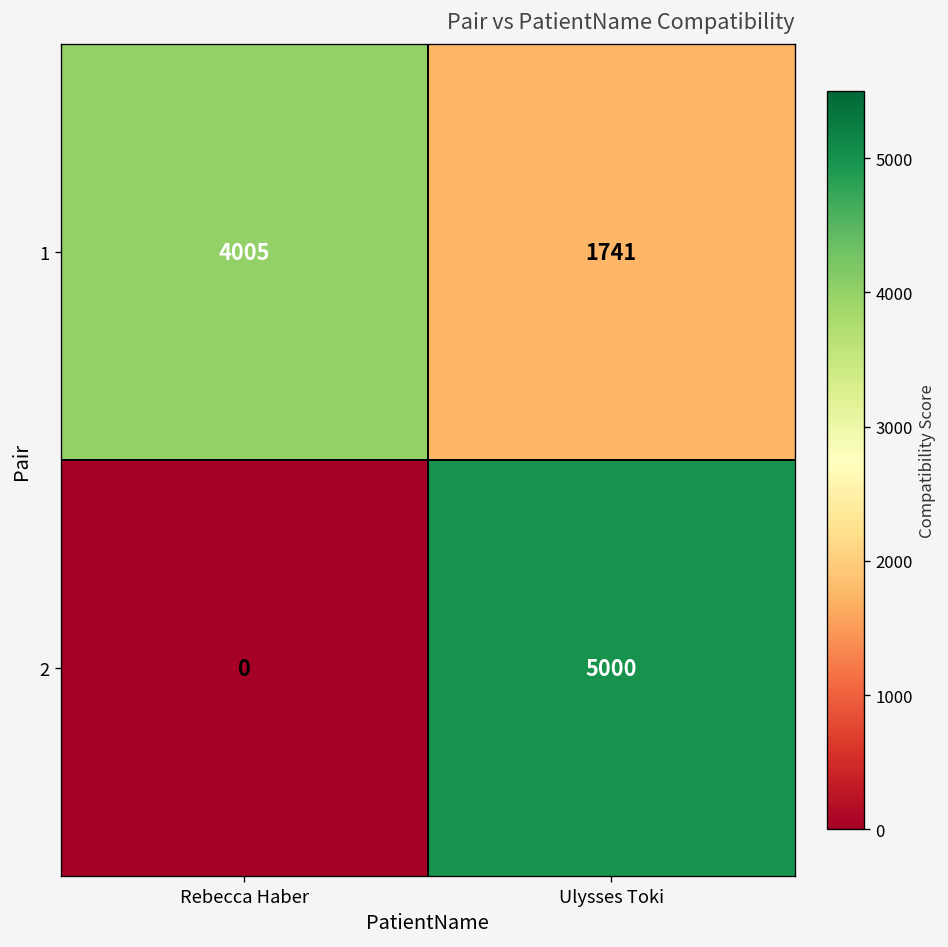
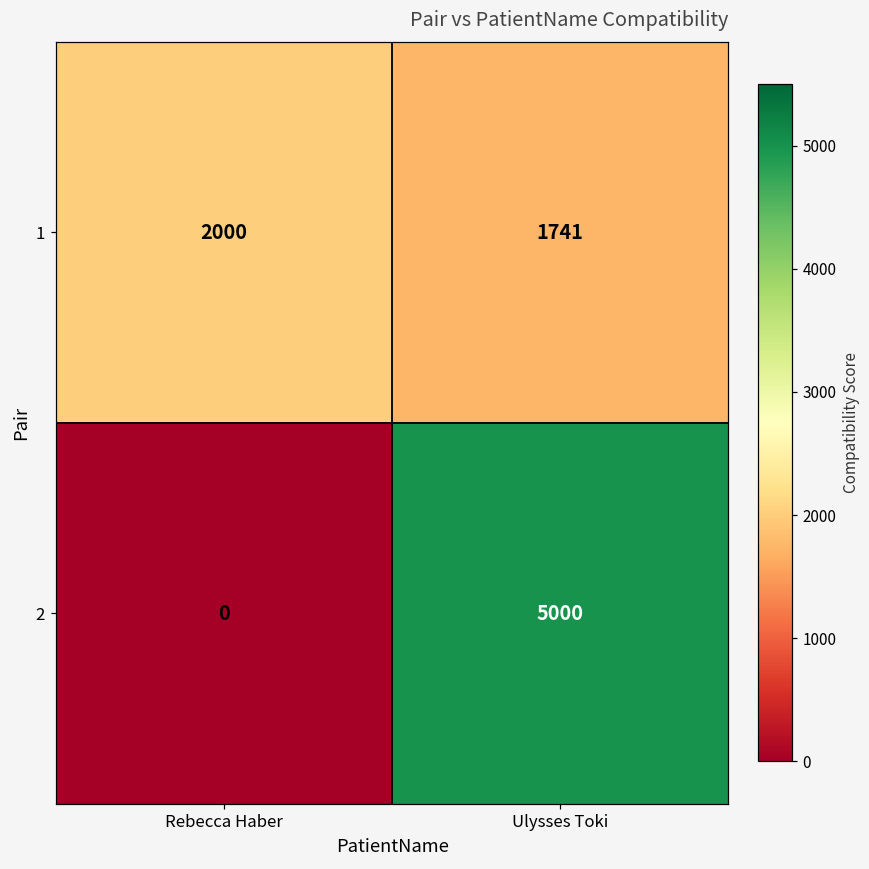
  {
    "1": {
-     "Rebecca Haber": 4005,
+     "Rebecca Haber": 2000,
      "Ulysses Toki": 1741
    },
    "2": {
      "Rebecca Haber": 0,
      "Ulysses Toki": 5000
    }
  }
